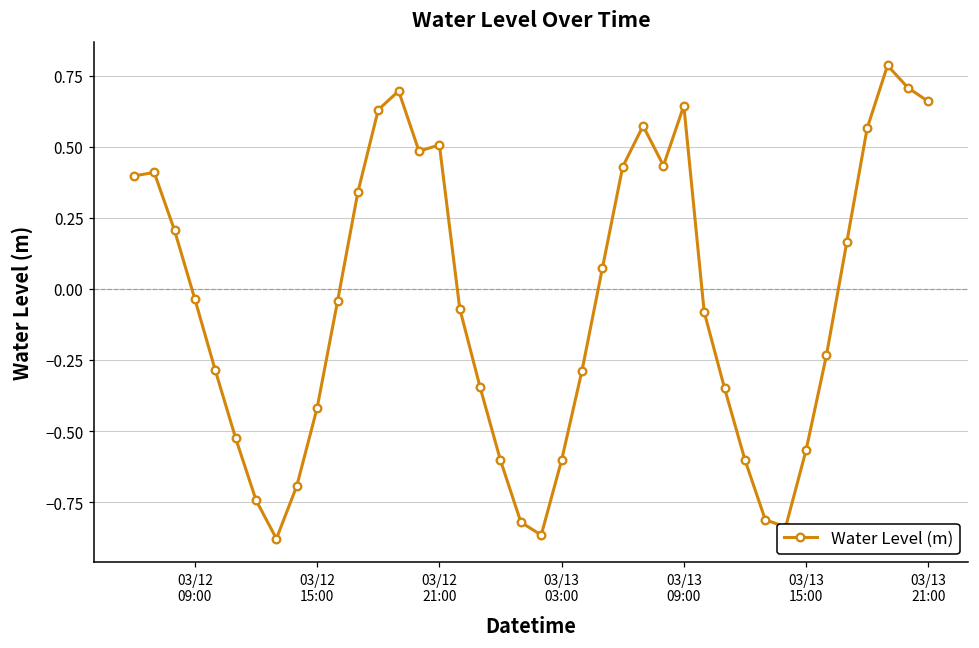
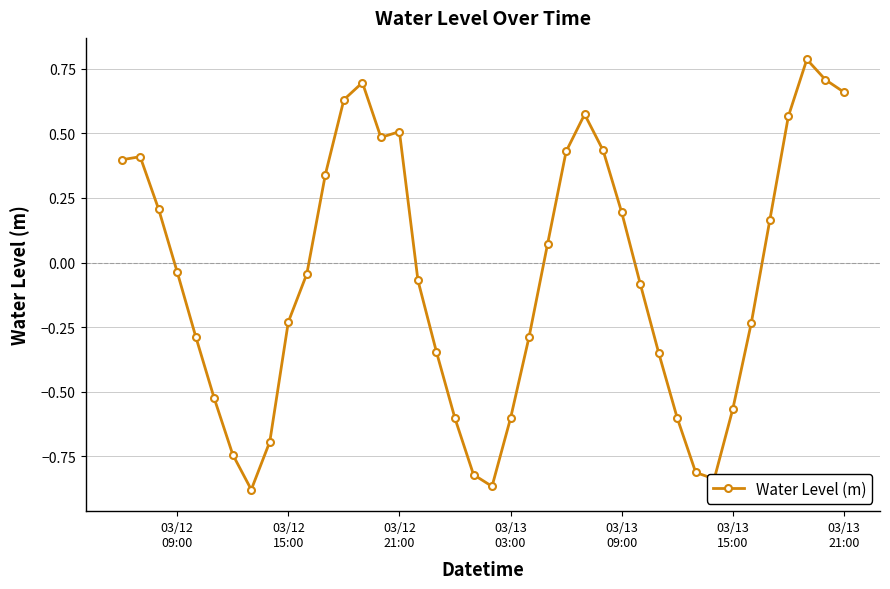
  {
    "03/12 09:00": -0.04,
-   "03/12 15:00": -0.42,
+   "03/12 15:00": -0.23,
    "03/12 21:00": 0.51,
    "03/13 03:00": -0.60,
-   "03/13 09:00": 0.64,
+   "03/13 09:00": 0.19,
    "03/13 15:00": -0.57,
    "03/13 21:00": 0.66
  }
